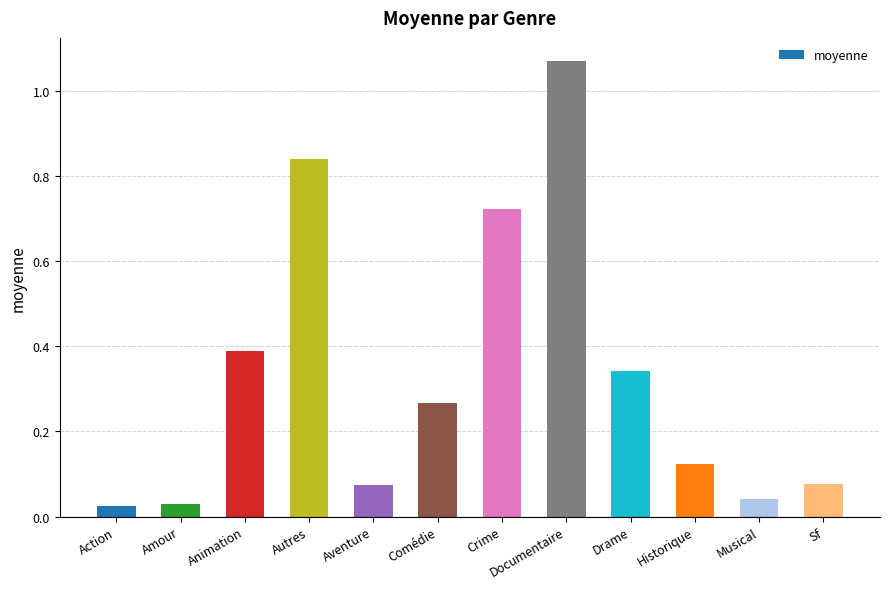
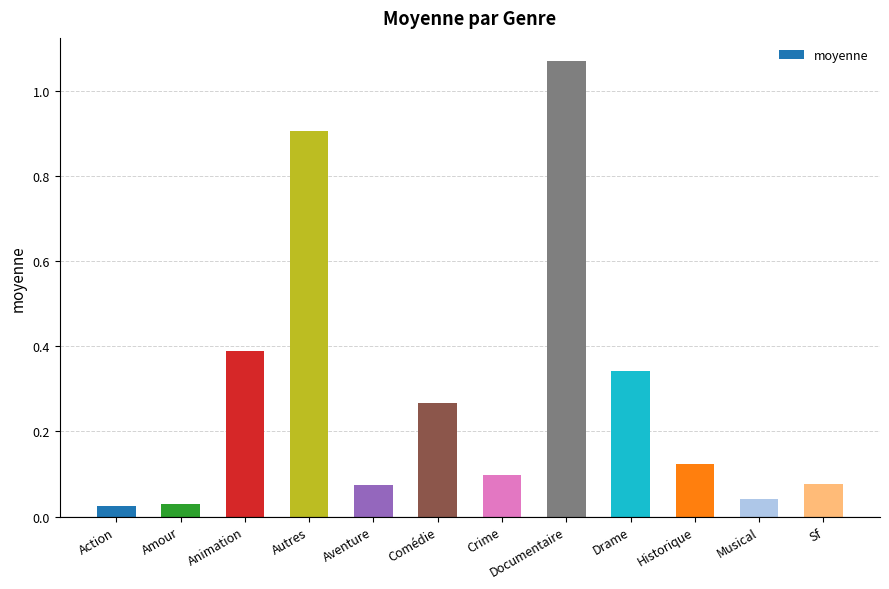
  {
    "Action": 0.02,
    "Amour": 0.03,
    "Animation": 0.39,
-   "Autres": 0.84,
+   "Autres": 0.90,
    "Aventure": 0.07,
    "Comédie": 0.27,
-   "Crime": 0.72,
+   "Crime": 0.10,
    "Documentaire": 1.07,
    "Drame": 0.34,
    "Historique": 0.12,
    "Musical": 0.04,
    "Sf": 0.08
  }
